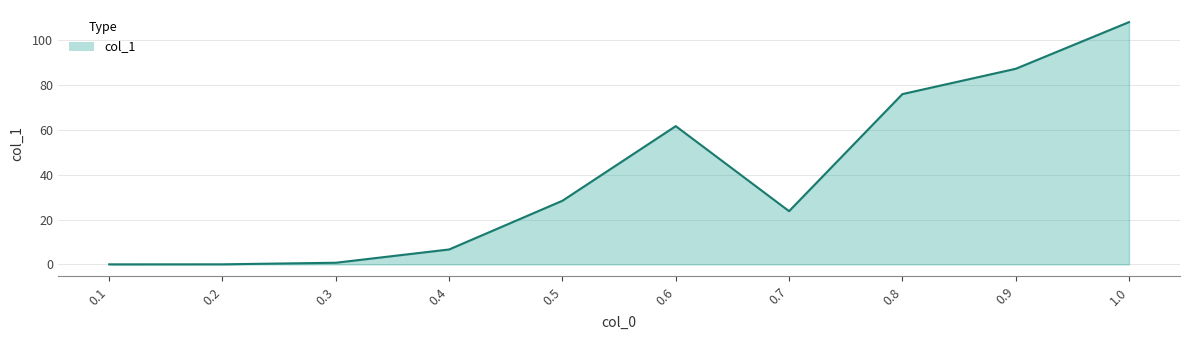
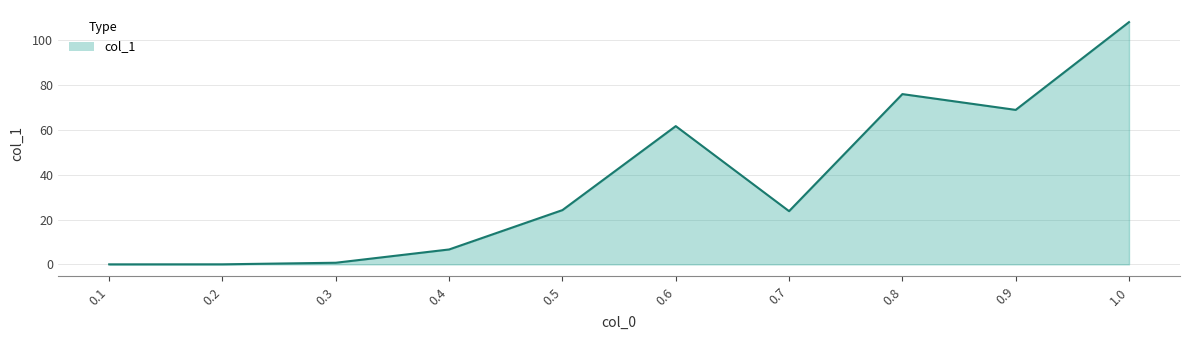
  {
    "0.1": 0,
    "0.2": 0,
    "0.3": 1,
    "0.4": 7,
-   "0.5": 28,
+   "0.5": 24,
    "0.6": 62,
    "0.7": 24,
    "0.8": 76,
-   "0.9": 87,
+   "0.9": 69,
    "1.0": 108
  }
